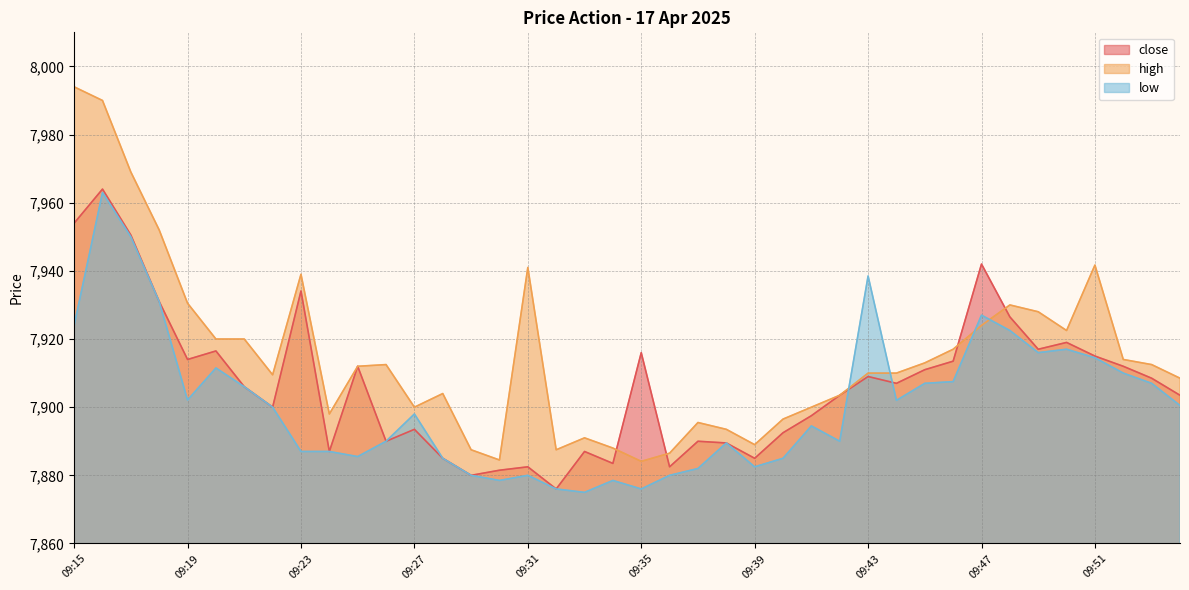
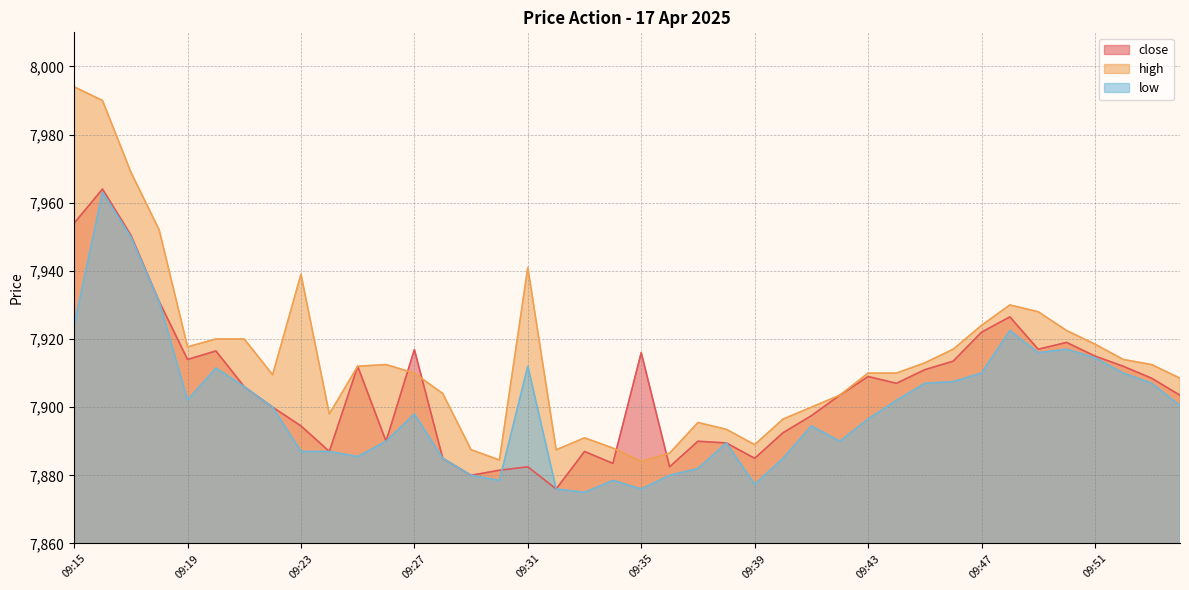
  {
    "close": {
      "09:15": "7,954",
      "09:19": "7,914",
-     "09:23": "7,934",
-     "09:27": "7,894",
+     "09:23": "7,895",
+     "09:27": "7,917",
      "09:31": "7,883",
      "09:35": "7,916",
      "09:39": "7,885",
      "09:43": "7,909",
-     "09:47": "7,942"
+     "09:47": "7,922"
    },
    "high": {
      "09:15": "7,994",
-     "09:19": "7,931",
+     "09:19": "7,918",
      "09:23": "7,939",
-     "09:27": "7,900",
+     "09:27": "7,910",
      "09:31": "7,941",
      "09:35": "7,884",
      "09:39": "7,889",
      "09:43": "7,910",
      "09:47": "7,924",
-     "09:51": "7,942"
+     "09:51": "7,919"
    },
    "low": {
      "09:15": "7,924",
      "09:19": "7,902",
      "09:23": "7,887",
      "09:27": "7,898",
-     "09:31": "7,880",
+     "09:31": "7,912",
      "09:35": "7,876",
-     "09:39": "7,883",
-     "09:43": "7,939",
-     "09:47": "7,927"
+     "09:39": "7,877",
+     "09:43": "7,897",
+     "09:47": "7,910"
    }
  }
